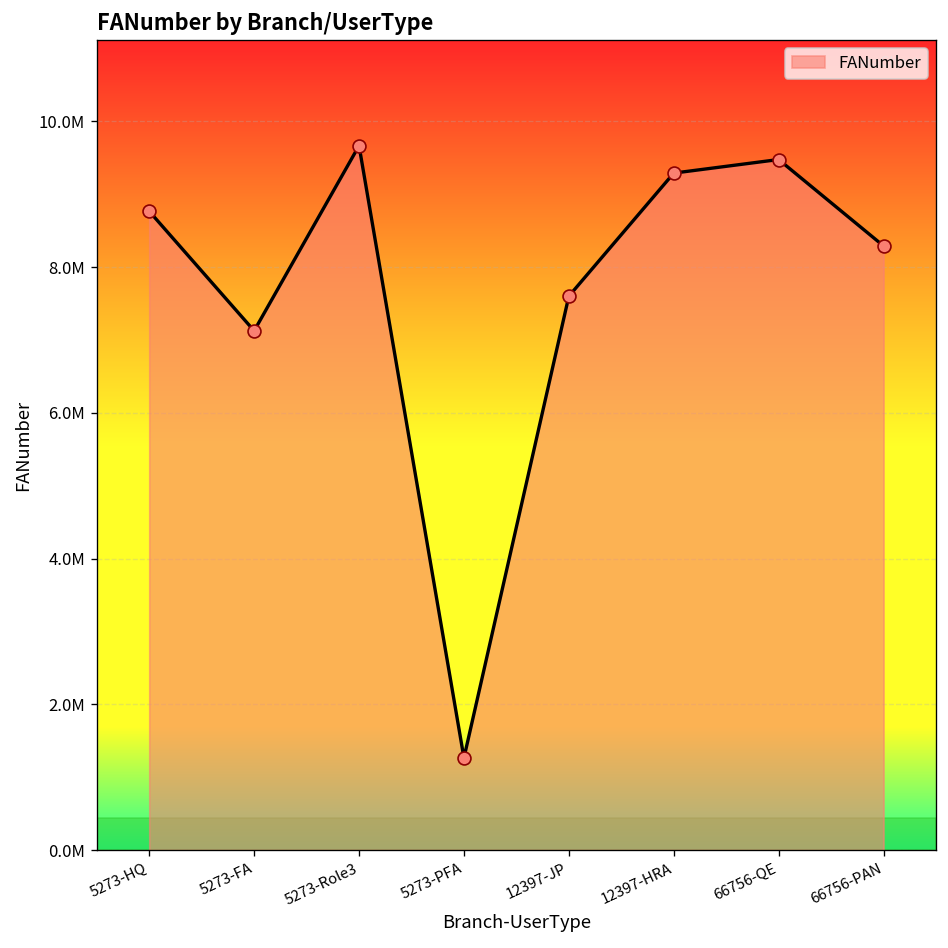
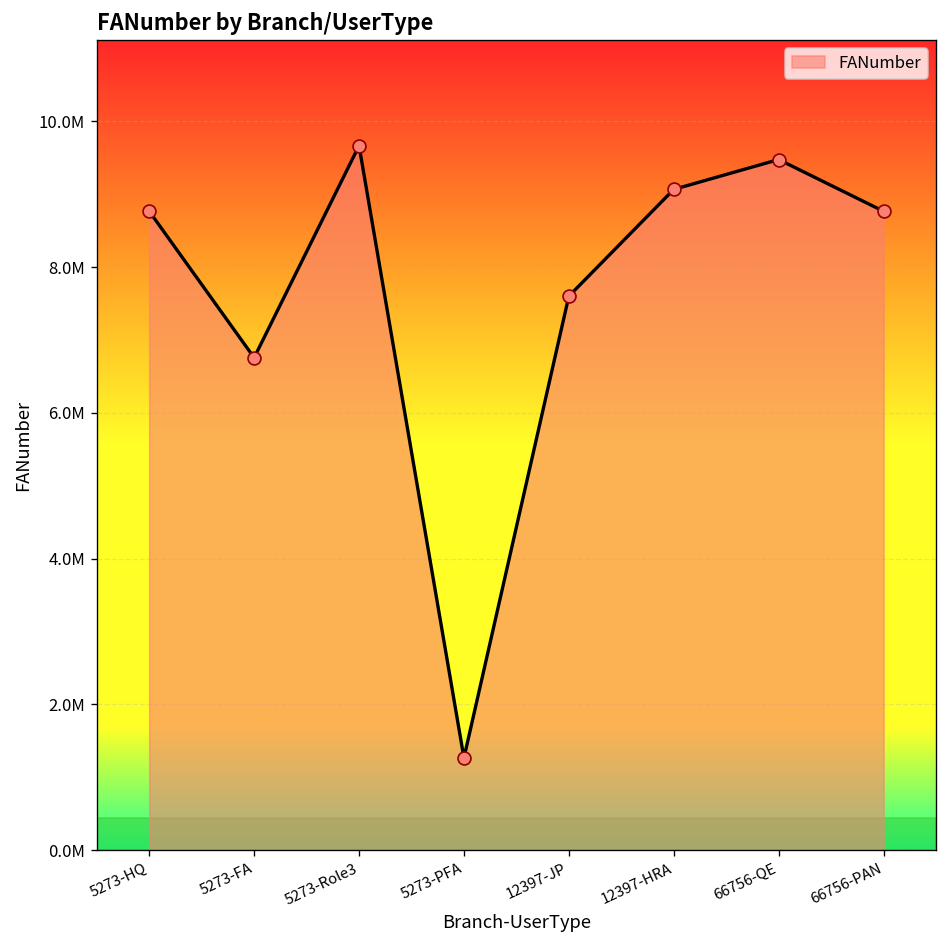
  {
    "5273-HQ": 8800000,
-   "5273-FA": 7100000,
+   "5273-FA": 6800000,
    "5273-Role3": 9700000,
    "5273-PFA": 1300000,
    "12397-JP": 7600000,
-   "12397-HRA": 9300000,
+   "12397-HRA": 9100000,
    "66756-QE": 9500000,
-   "66756-PAN": 8300000
+   "66756-PAN": 8800000
  }
